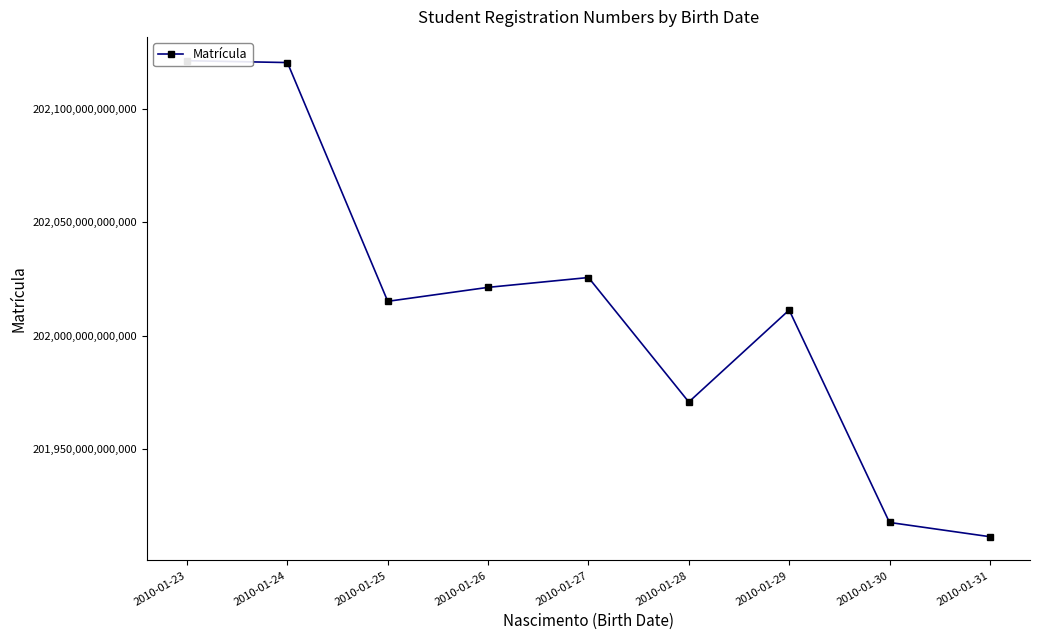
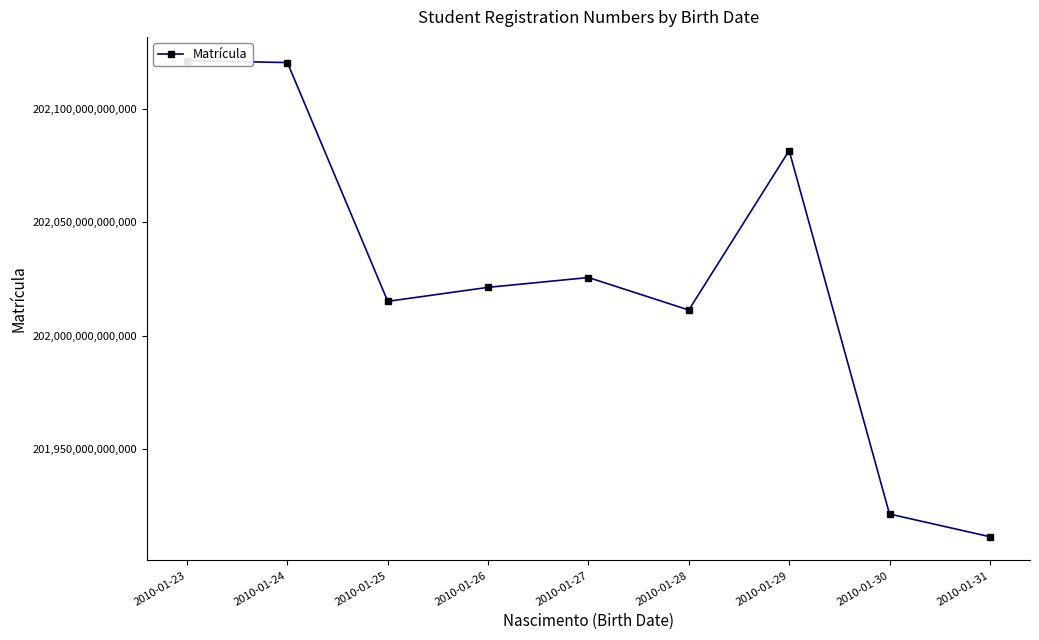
  {
    "2010-01-24": "202,121,000,000,000",
    "2010-01-25": "202,015,000,000,000",
    "2010-01-26": "202,021,000,000,000",
    "2010-01-27": "202,026,000,000,000",
-   "2010-01-28": "201,971,000,000,000",
-   "2010-01-29": "202,011,000,000,000",
-   "2010-01-30": "201,918,000,000,000",
+   "2010-01-28": "202,011,000,000,000",
+   "2010-01-29": "202,082,000,000,000",
+   "2010-01-30": "201,921,000,000,000",
    "2010-01-31": "201,911,000,000,000"
  }
